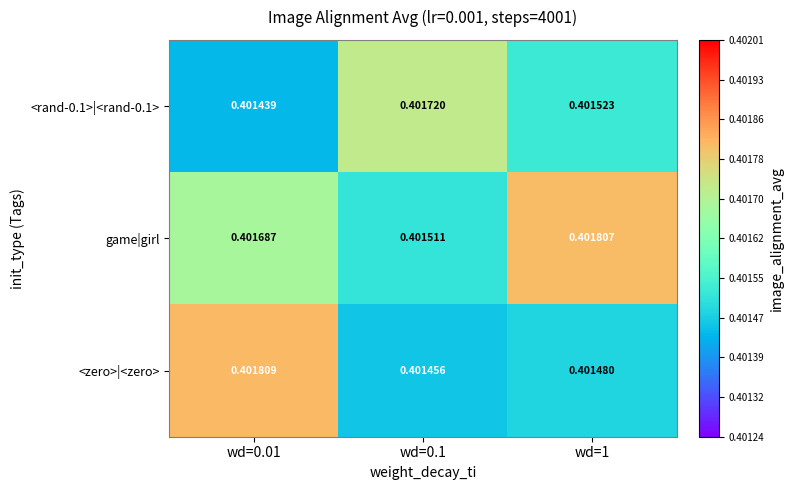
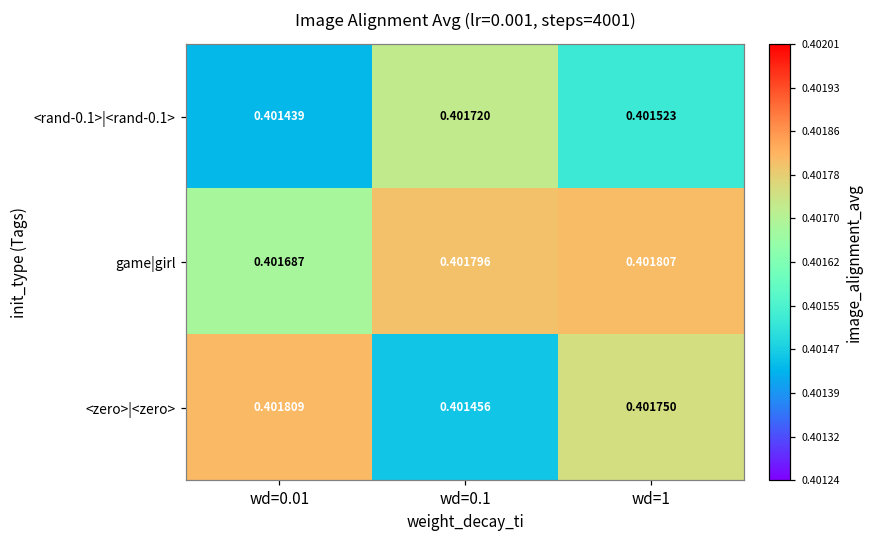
  {
    "<rand-0.1>|<rand-0.1>": {
      "wd=0.01": 0.401439,
      "wd=0.1": 0.401720,
      "wd=1": 0.401523
    },
    "game|girl": {
      "wd=0.01": 0.401687,
-     "wd=0.1": 0.401511,
+     "wd=0.1": 0.401796,
      "wd=1": 0.401807
    },
    "<zero>|<zero>": {
      "wd=0.01": 0.401809,
      "wd=0.1": 0.401456,
-     "wd=1": 0.401480
+     "wd=1": 0.401750
    }
  }
